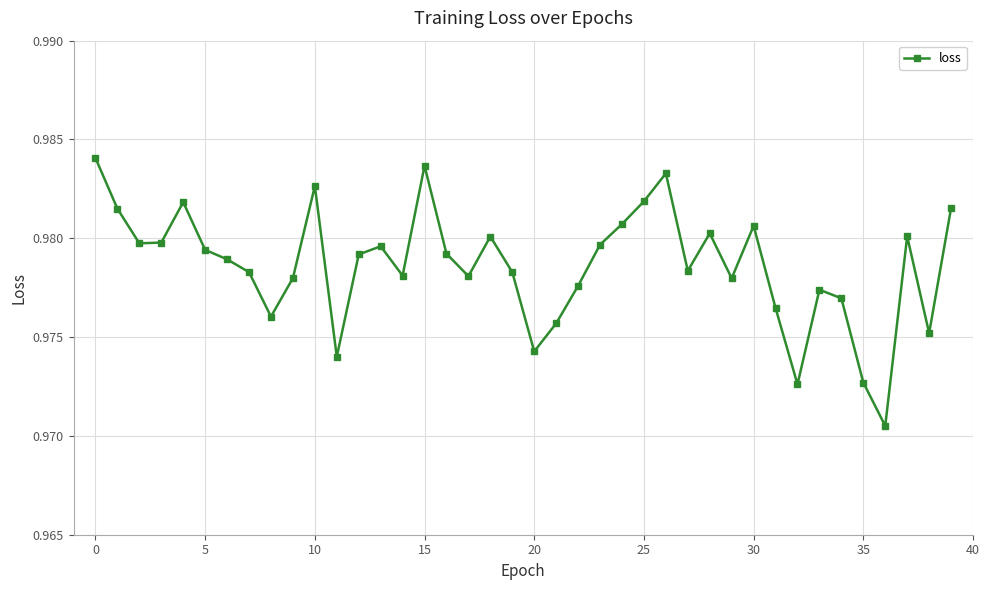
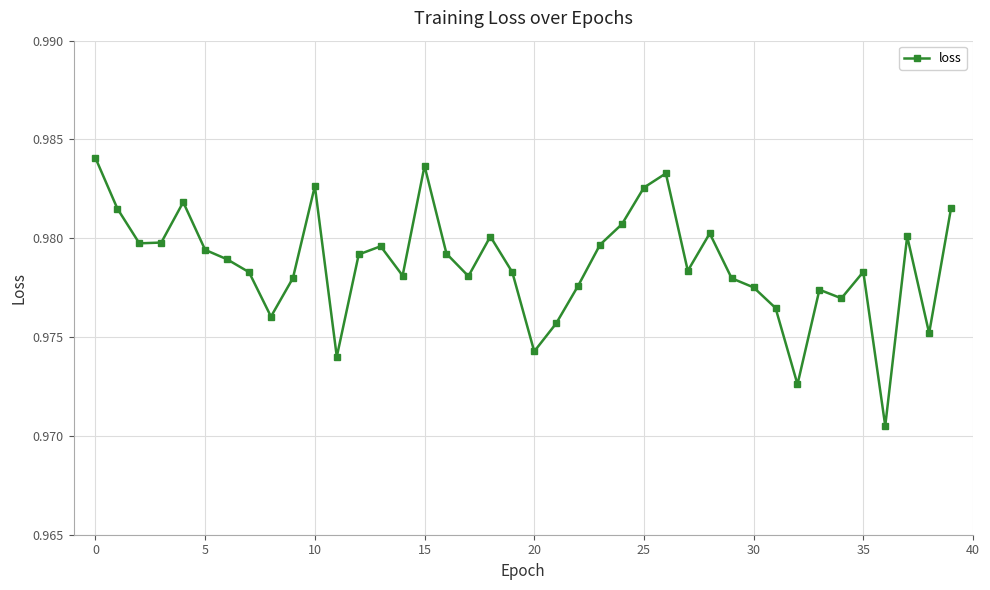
  {
    "0": 0.9841,
    "5": 0.9794,
    "10": 0.9826,
    "15": 0.9837,
    "20": 0.9743,
-   "25": 0.9819,
-   "30": 0.9806,
-   "35": 0.9727
+   "25": 0.9826,
+   "30": 0.9775,
+   "35": 0.9783
  }
